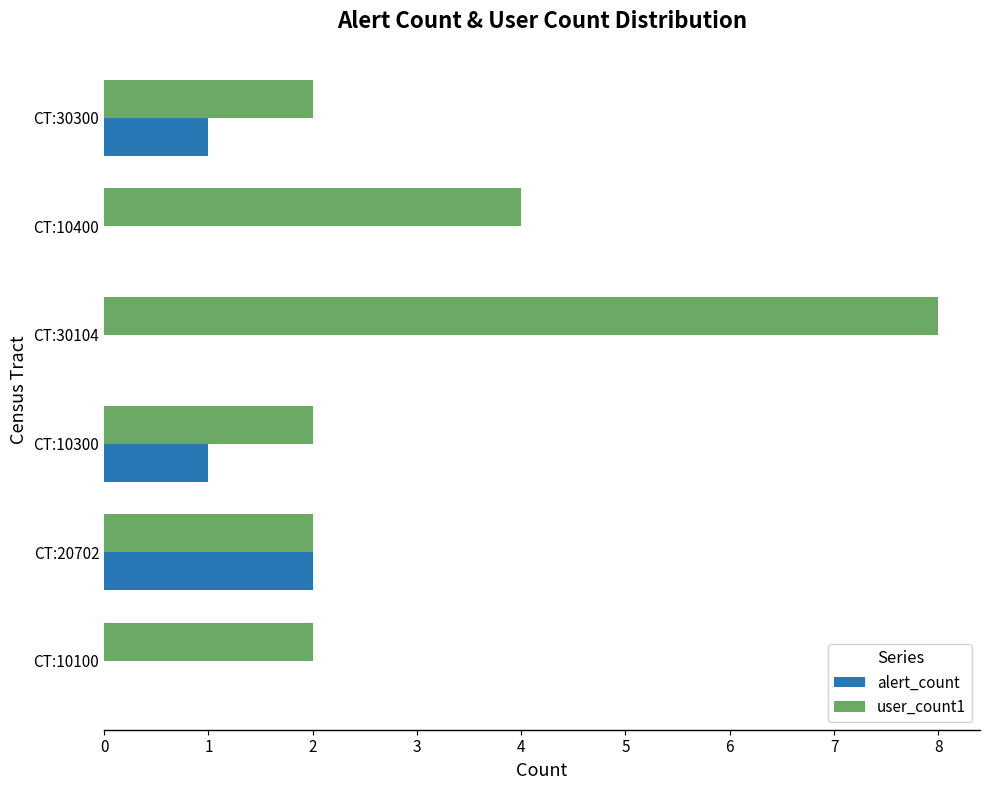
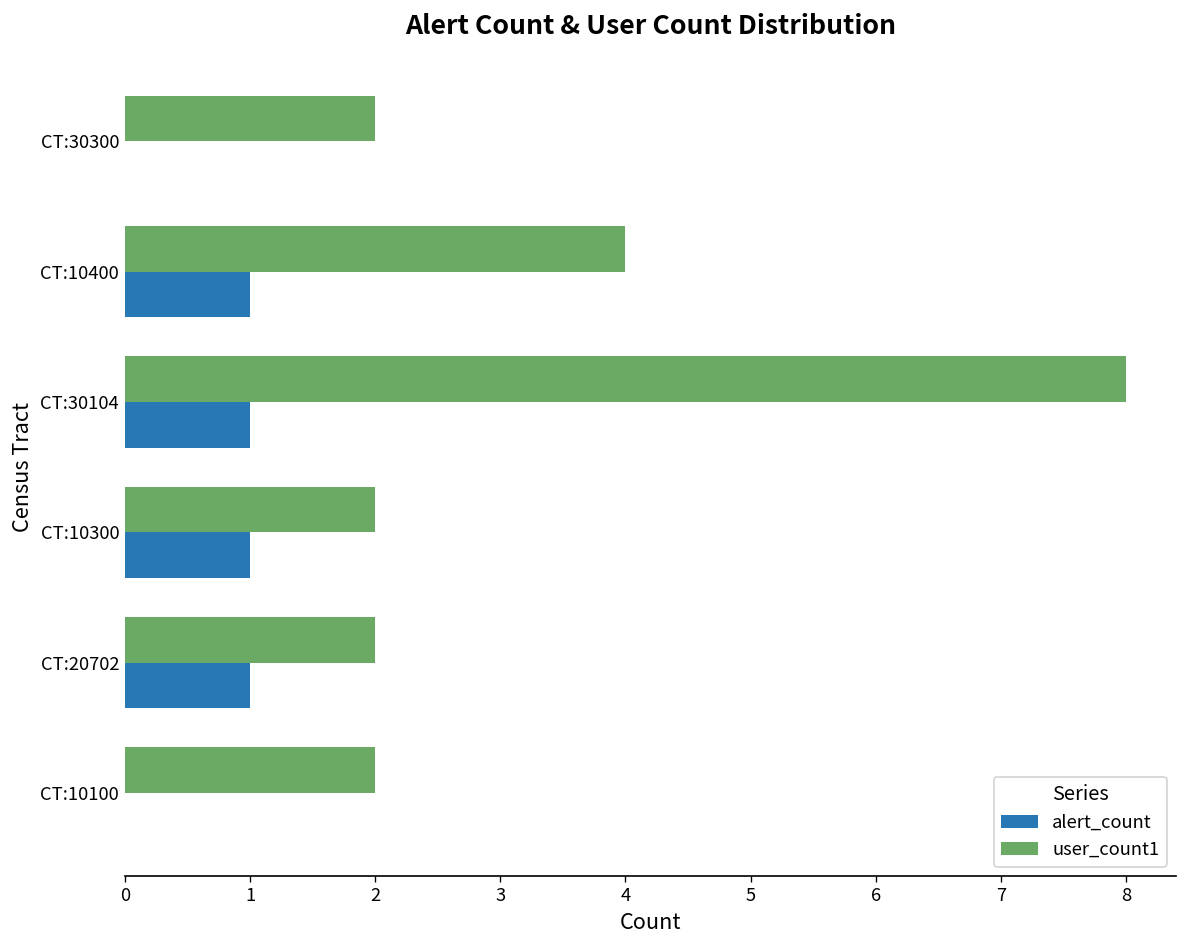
  {
    "alert_count": {
-     "CT:30300": 1,
-     "CT:10400": 0,
-     "CT:30104": 0,
+     "CT:30300": 0,
+     "CT:10400": 1,
+     "CT:30104": 1,
      "CT:10300": 1,
-     "CT:20702": 2,
+     "CT:20702": 1,
      "CT:10100": 0
    },
    "user_count1": {
      "CT:30300": 2,
      "CT:10400": 4,
      "CT:30104": 8,
      "CT:10300": 2,
      "CT:20702": 2,
      "CT:10100": 2
    }
  }
